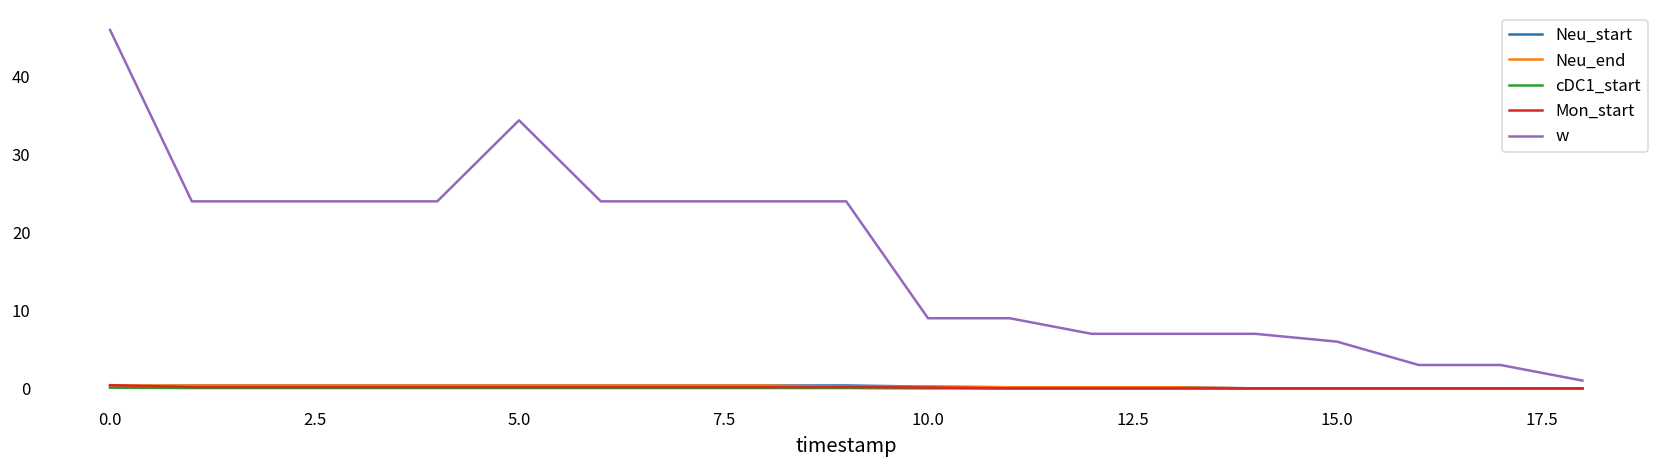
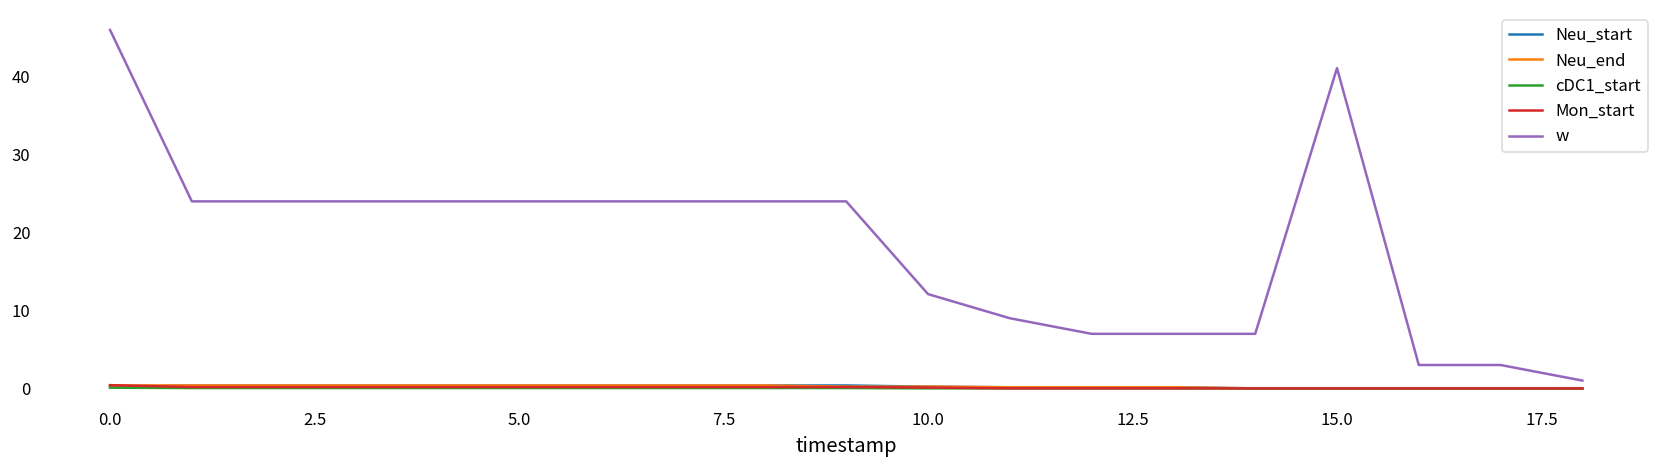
  {
    "w": {
      "0.0": 46,
-     "5.0": 34,
-     "10.0": 9,
-     "15.0": 6
+     "5.0": 24,
+     "10.0": 12,
+     "15.0": 41
    }
  }
